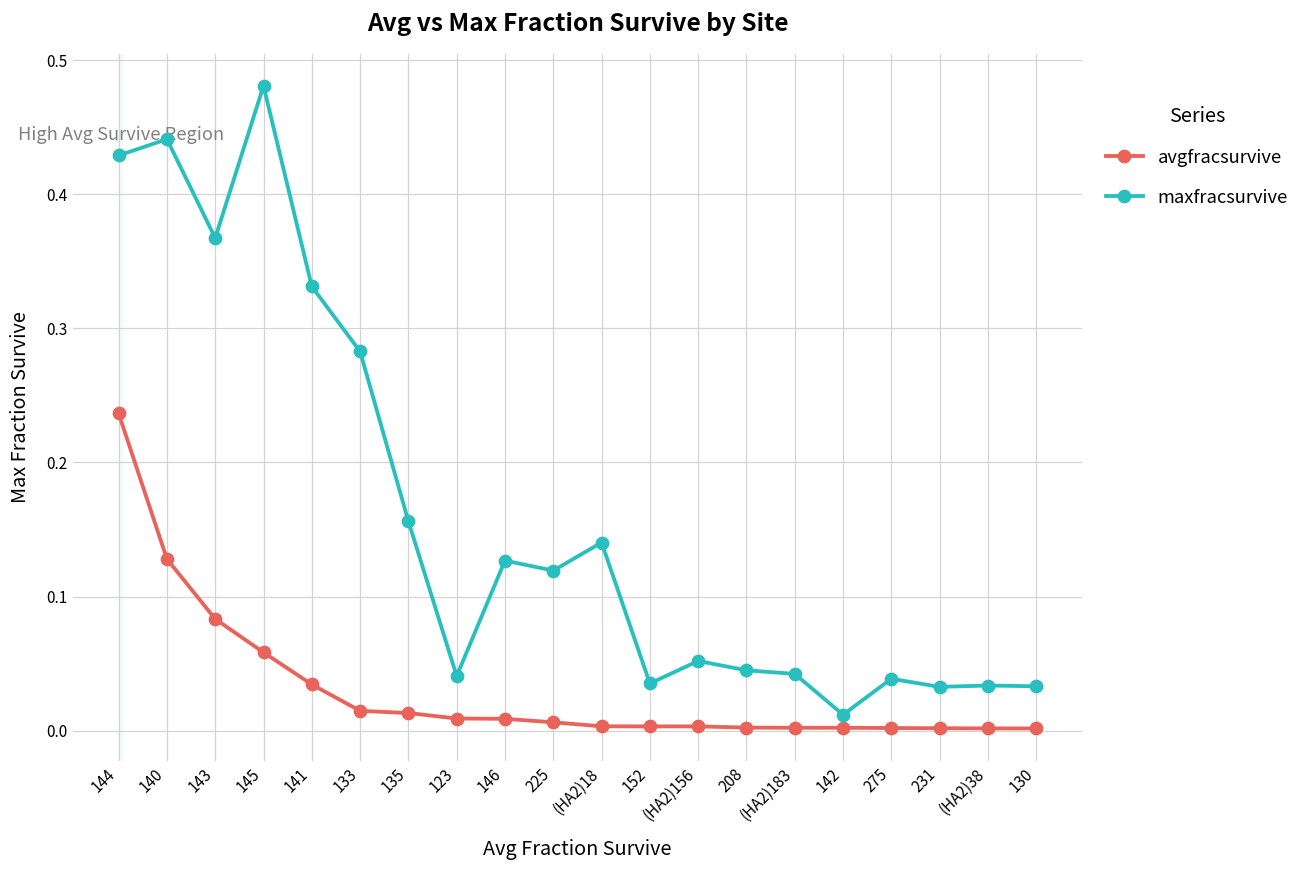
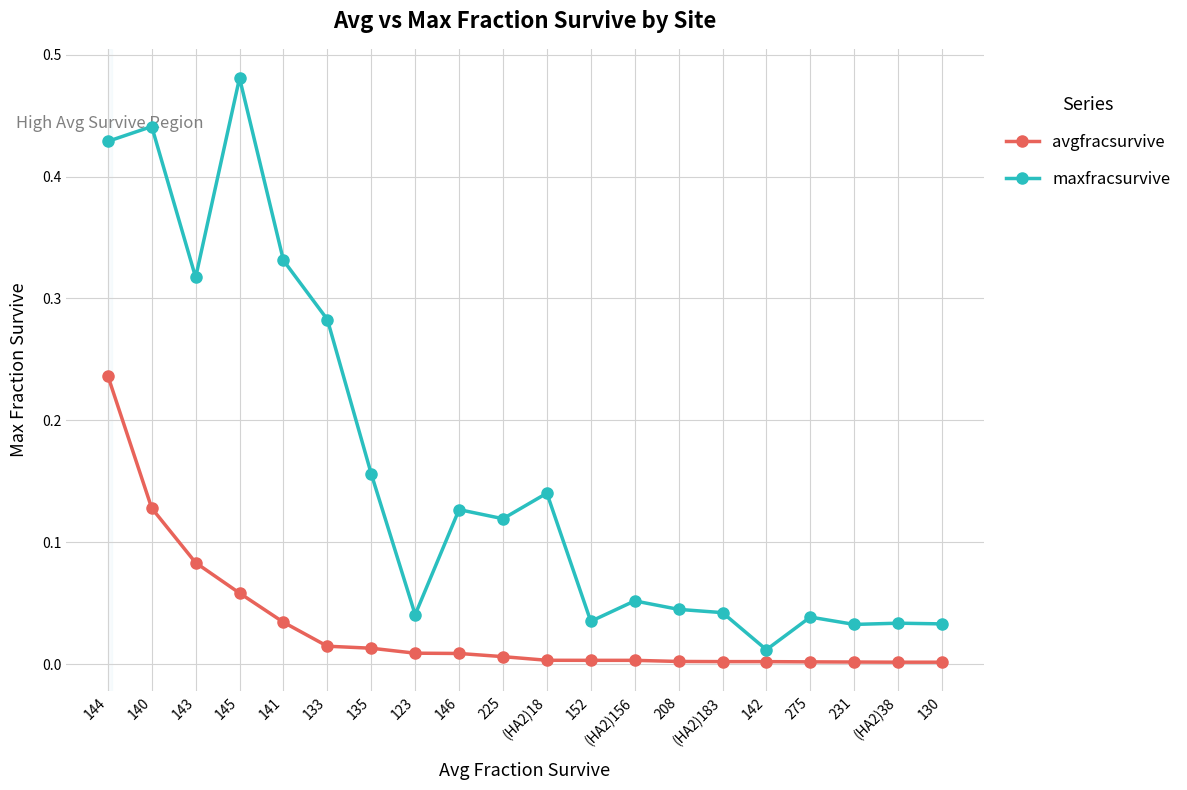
  {
    "avgfracsurvive": {
      "144": 0.237,
      "140": 0.128,
      "143": 0.083,
      "145": 0.058,
      "141": 0.035,
      "133": 0.015,
      "135": 0.013,
      "123": 0.009,
      "146": 0.009,
      "225": 0.006,
      "(HA2)18": 0.003,
      "152": 0.003,
      "(HA2)156": 0.003,
      "208": 0.002,
      "(HA2)183": 0.002,
      "142": 0.002,
      "275": 0.002,
      "231": 0.002,
      "(HA2)38": 0.002,
      "130": 0.002
    },
    "maxfracsurvive": {
      "144": 0.429,
      "140": 0.441,
-     "143": 0.367,
+     "143": 0.317,
      "145": 0.481,
      "141": 0.331,
      "133": 0.283,
      "135": 0.156,
      "123": 0.041,
      "146": 0.127,
      "225": 0.119,
      "(HA2)18": 0.140,
      "152": 0.035,
      "(HA2)156": 0.052,
      "208": 0.045,
      "(HA2)183": 0.042,
      "142": 0.012,
      "275": 0.039,
      "231": 0.033,
      "(HA2)38": 0.034,
      "130": 0.033
    }
  }
